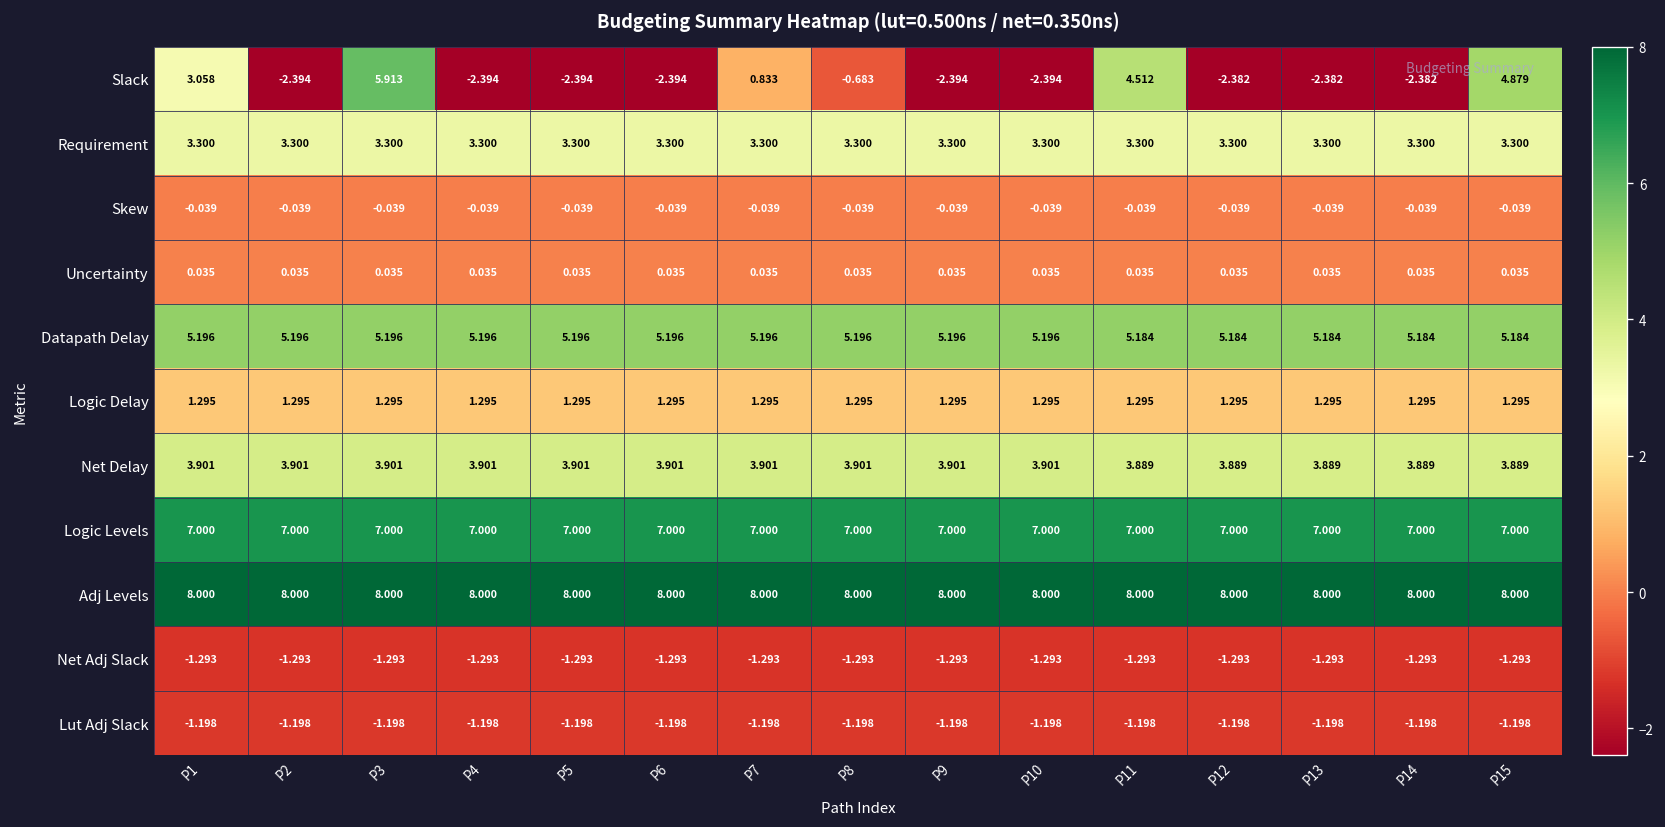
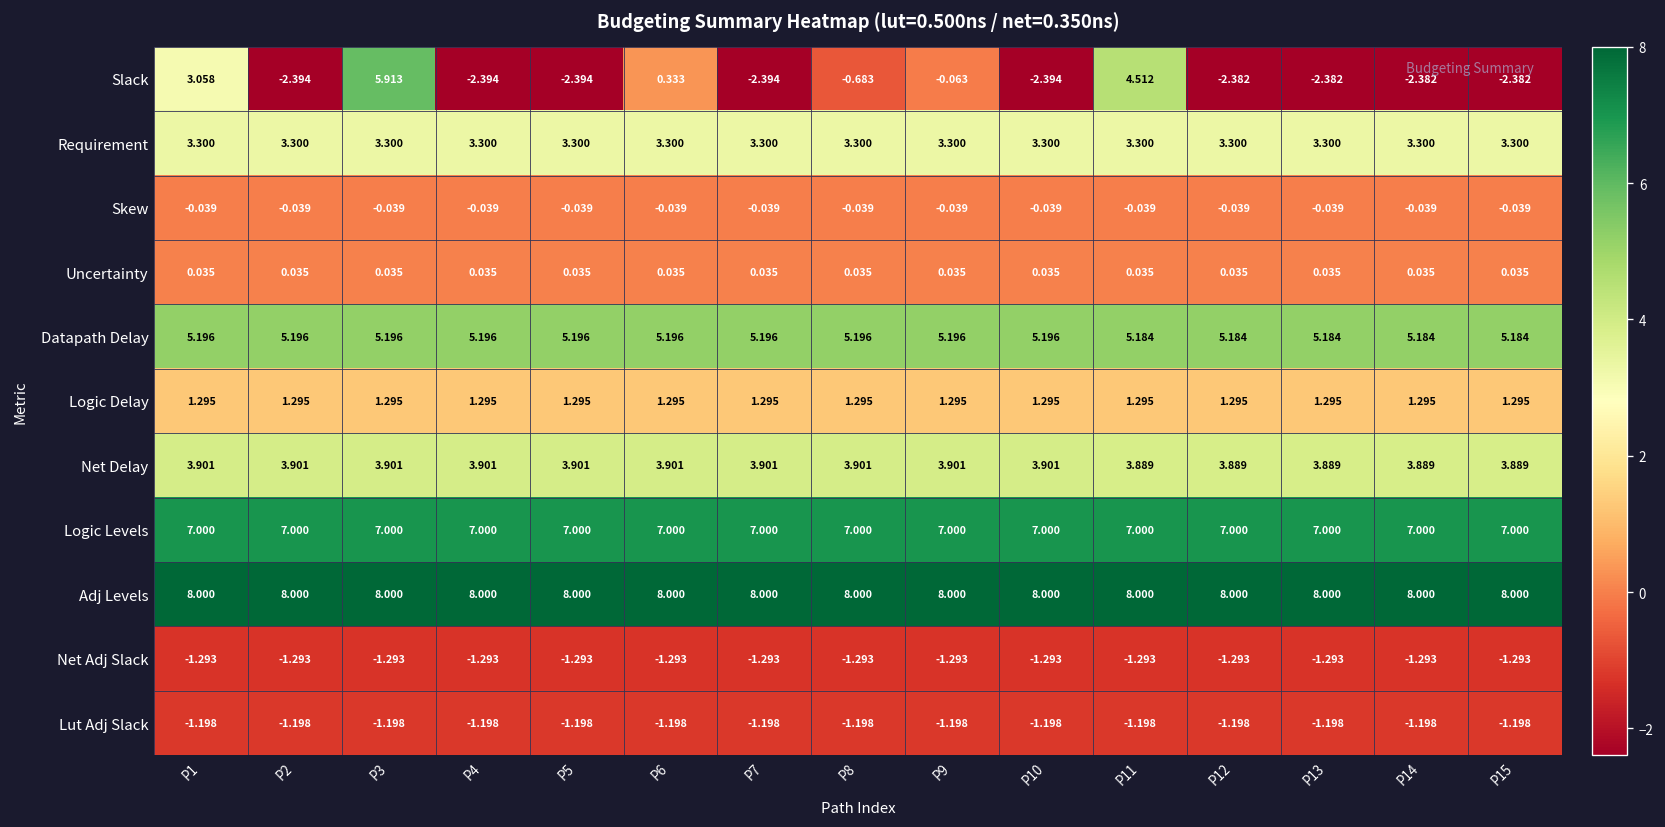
  {
    "Slack": {
      "P1": 3.058,
      "P2": -2.394,
      "P3": 5.913,
      "P4": -2.394,
      "P5": -2.394,
-     "P6": -2.394,
-     "P7": 0.833,
+     "P6": 0.333,
+     "P7": -2.394,
      "P8": -0.683,
-     "P9": -2.394,
+     "P9": -0.063,
      "P10": -2.394,
      "P11": 4.512,
      "P12": -2.382,
      "P13": -2.382,
      "P14": -2.382,
-     "P15": 4.879
+     "P15": -2.382
    },
    "Requirement": {
      "P1": 3.300,
      "P2": 3.300,
      "P3": 3.300,
      "P4": 3.300,
      "P5": 3.300,
      "P6": 3.300,
      "P7": 3.300,
      "P8": 3.300,
      "P9": 3.300,
      "P10": 3.300,
      "P11": 3.300,
      "P12": 3.300,
      "P13": 3.300,
      "P14": 3.300,
      "P15": 3.300
    },
    "Skew": {
      "P1": -0.039,
      "P2": -0.039,
      "P3": -0.039,
      "P4": -0.039,
      "P5": -0.039,
      "P6": -0.039,
      "P7": -0.039,
      "P8": -0.039,
      "P9": -0.039,
      "P10": -0.039,
      "P11": -0.039,
      "P12": -0.039,
      "P13": -0.039,
      "P14": -0.039,
      "P15": -0.039
    },
    "Uncertainty": {
      "P1": 0.035,
      "P2": 0.035,
      "P3": 0.035,
      "P4": 0.035,
      "P5": 0.035,
      "P6": 0.035,
      "P7": 0.035,
      "P8": 0.035,
      "P9": 0.035,
      "P10": 0.035,
      "P11": 0.035,
      "P12": 0.035,
      "P13": 0.035,
      "P14": 0.035,
      "P15": 0.035
    },
    "Datapath Delay": {
      "P1": 5.196,
      "P2": 5.196,
      "P3": 5.196,
      "P4": 5.196,
      "P5": 5.196,
      "P6": 5.196,
      "P7": 5.196,
      "P8": 5.196,
      "P9": 5.196,
      "P10": 5.196,
      "P11": 5.184,
      "P12": 5.184,
      "P13": 5.184,
      "P14": 5.184,
      "P15": 5.184
    },
    "Logic Delay": {
      "P1": 1.295,
      "P2": 1.295,
      "P3": 1.295,
      "P4": 1.295,
      "P5": 1.295,
      "P6": 1.295,
      "P7": 1.295,
      "P8": 1.295,
      "P9": 1.295,
      "P10": 1.295,
      "P11": 1.295,
      "P12": 1.295,
      "P13": 1.295,
      "P14": 1.295,
      "P15": 1.295
    },
    "Net Delay": {
      "P1": 3.901,
      "P2": 3.901,
      "P3": 3.901,
      "P4": 3.901,
      "P5": 3.901,
      "P6": 3.901,
      "P7": 3.901,
      "P8": 3.901,
      "P9": 3.901,
      "P10": 3.901,
      "P11": 3.889,
      "P12": 3.889,
      "P13": 3.889,
      "P14": 3.889,
      "P15": 3.889
    },
    "Logic Levels": {
      "P1": 7.000,
      "P2": 7.000,
      "P3": 7.000,
      "P4": 7.000,
      "P5": 7.000,
      "P6": 7.000,
      "P7": 7.000,
      "P8": 7.000,
      "P9": 7.000,
      "P10": 7.000,
      "P11": 7.000,
      "P12": 7.000,
      "P13": 7.000,
      "P14": 7.000,
      "P15": 7.000
    },
    "Adj Levels": {
      "P1": 8.000,
      "P2": 8.000,
      "P3": 8.000,
      "P4": 8.000,
      "P5": 8.000,
      "P6": 8.000,
      "P7": 8.000,
      "P8": 8.000,
      "P9": 8.000,
      "P10": 8.000,
      "P11": 8.000,
      "P12": 8.000,
      "P13": 8.000,
      "P14": 8.000,
      "P15": 8.000
    },
    "Net Adj Slack": {
      "P1": -1.293,
      "P2": -1.293,
      "P3": -1.293,
      "P4": -1.293,
      "P5": -1.293,
      "P6": -1.293,
      "P7": -1.293,
      "P8": -1.293,
      "P9": -1.293,
      "P10": -1.293,
      "P11": -1.293,
      "P12": -1.293,
      "P13": -1.293,
      "P14": -1.293,
      "P15": -1.293
    },
    "Lut Adj Slack": {
      "P1": -1.198,
      "P2": -1.198,
      "P3": -1.198,
      "P4": -1.198,
      "P5": -1.198,
      "P6": -1.198,
      "P7": -1.198,
      "P8": -1.198,
      "P9": -1.198,
      "P10": -1.198,
      "P11": -1.198,
      "P12": -1.198,
      "P13": -1.198,
      "P14": -1.198,
      "P15": -1.198
    }
  }
